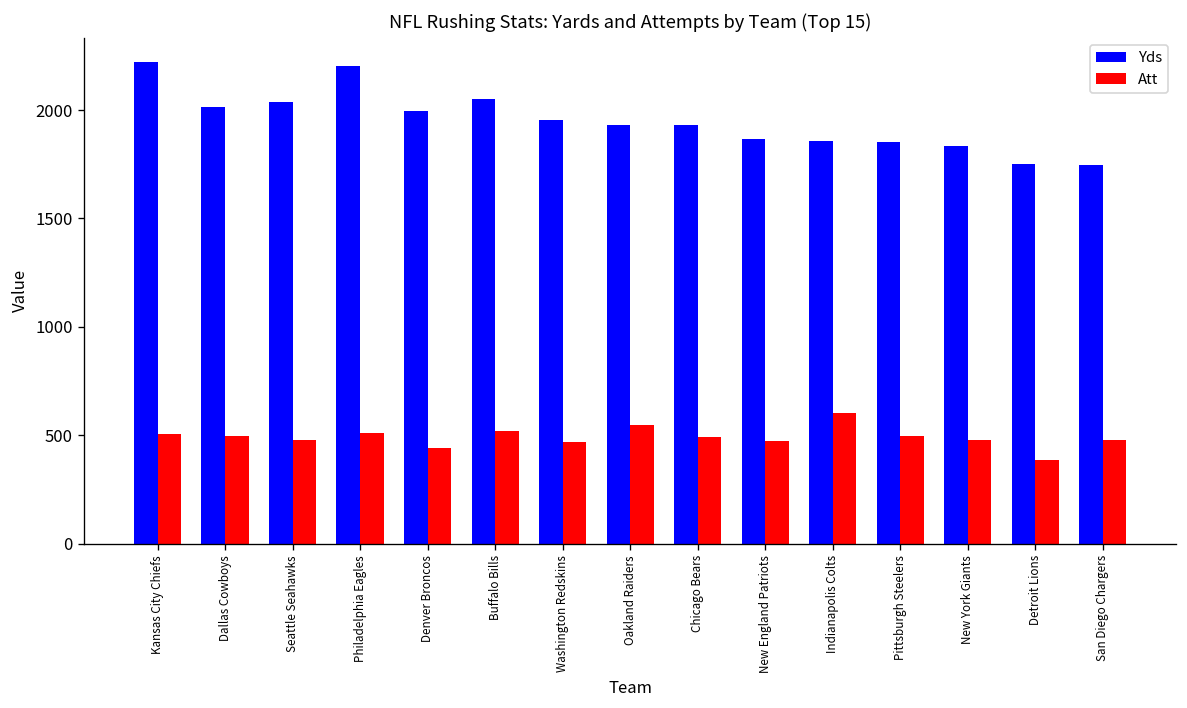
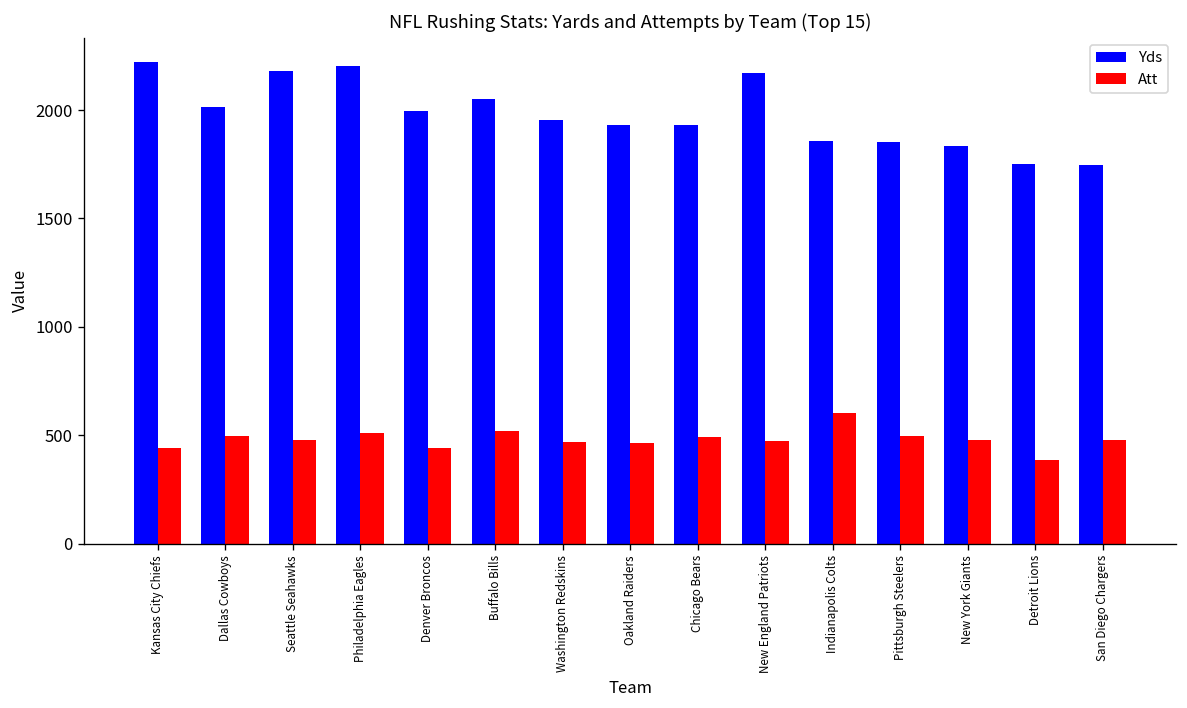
  {
    "Yds": {
      "Kansas City Chiefs": 2220,
      "Dallas Cowboys": 2010,
-     "Seattle Seahawks": 2040,
+     "Seattle Seahawks": 2180,
      "Philadelphia Eagles": 2200,
      "Denver Broncos": 2000,
      "Buffalo Bills": 2050,
      "Washington Redskins": 1960,
      "Oakland Raiders": 1930,
      "Chicago Bears": 1930,
-     "New England Patriots": 1870,
+     "New England Patriots": 2170,
      "Indianapolis Colts": 1860,
      "Pittsburgh Steelers": 1850,
      "New York Giants": 1830,
      "Detroit Lions": 1750,
      "San Diego Chargers": 1750
    },
    "Att": {
-     "Kansas City Chiefs": 510,
+     "Kansas City Chiefs": 440,
      "Dallas Cowboys": 500,
      "Seattle Seahawks": 480,
      "Philadelphia Eagles": 510,
      "Denver Broncos": 440,
      "Buffalo Bills": 520,
      "Washington Redskins": 470,
-     "Oakland Raiders": 550,
+     "Oakland Raiders": 460,
      "Chicago Bears": 490,
      "New England Patriots": 470,
      "Indianapolis Colts": 600,
      "Pittsburgh Steelers": 490,
      "New York Giants": 480,
      "Detroit Lions": 390,
      "San Diego Chargers": 480
    }
  }
